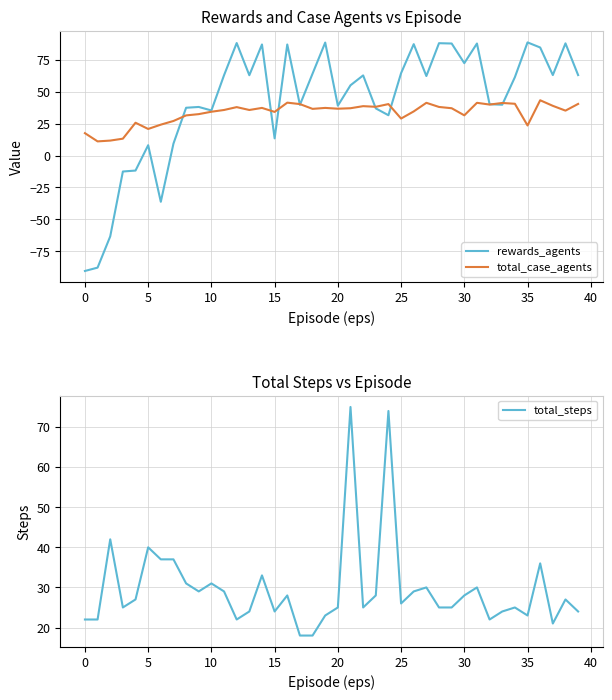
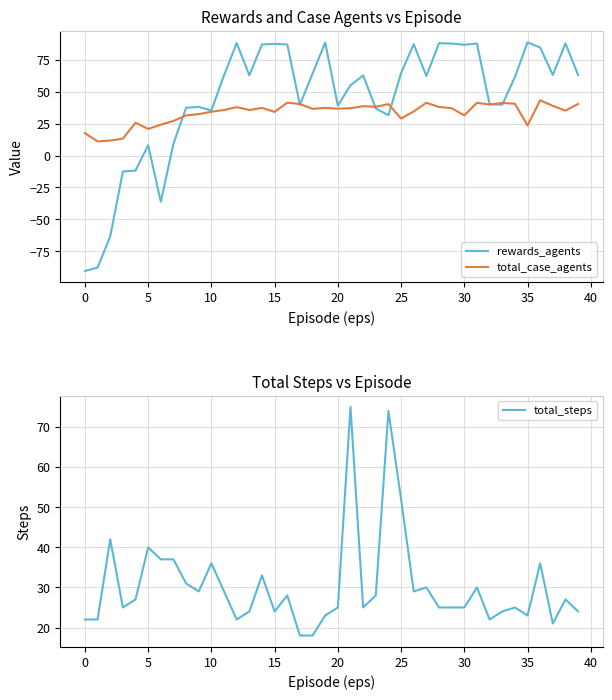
  {
    "Rewards and Case Agents vs Episode": {
      "rewards_agents": {
        "0": -91,
        "5": 8,
-       "15": 13,
+       "15": 88,
        "20": 39,
        "25": 65,
-       "30": 72,
+       "30": 87,
        "35": 89
      },
      "total_case_agents": {
        "0": 18,
        "5": 21,
        "15": 34,
        "20": 37,
        "25": 29,
        "30": 32,
        "35": 24
      }
    },
    "Total Steps vs Episode": {
      "0": 22,
      "5": 40,
-     "10": 31,
+     "10": 36,
      "15": 24,
      "20": 25,
-     "25": 26,
-     "30": 28,
+     "25": 52,
+     "30": 25,
      "35": 23
    }
  }
